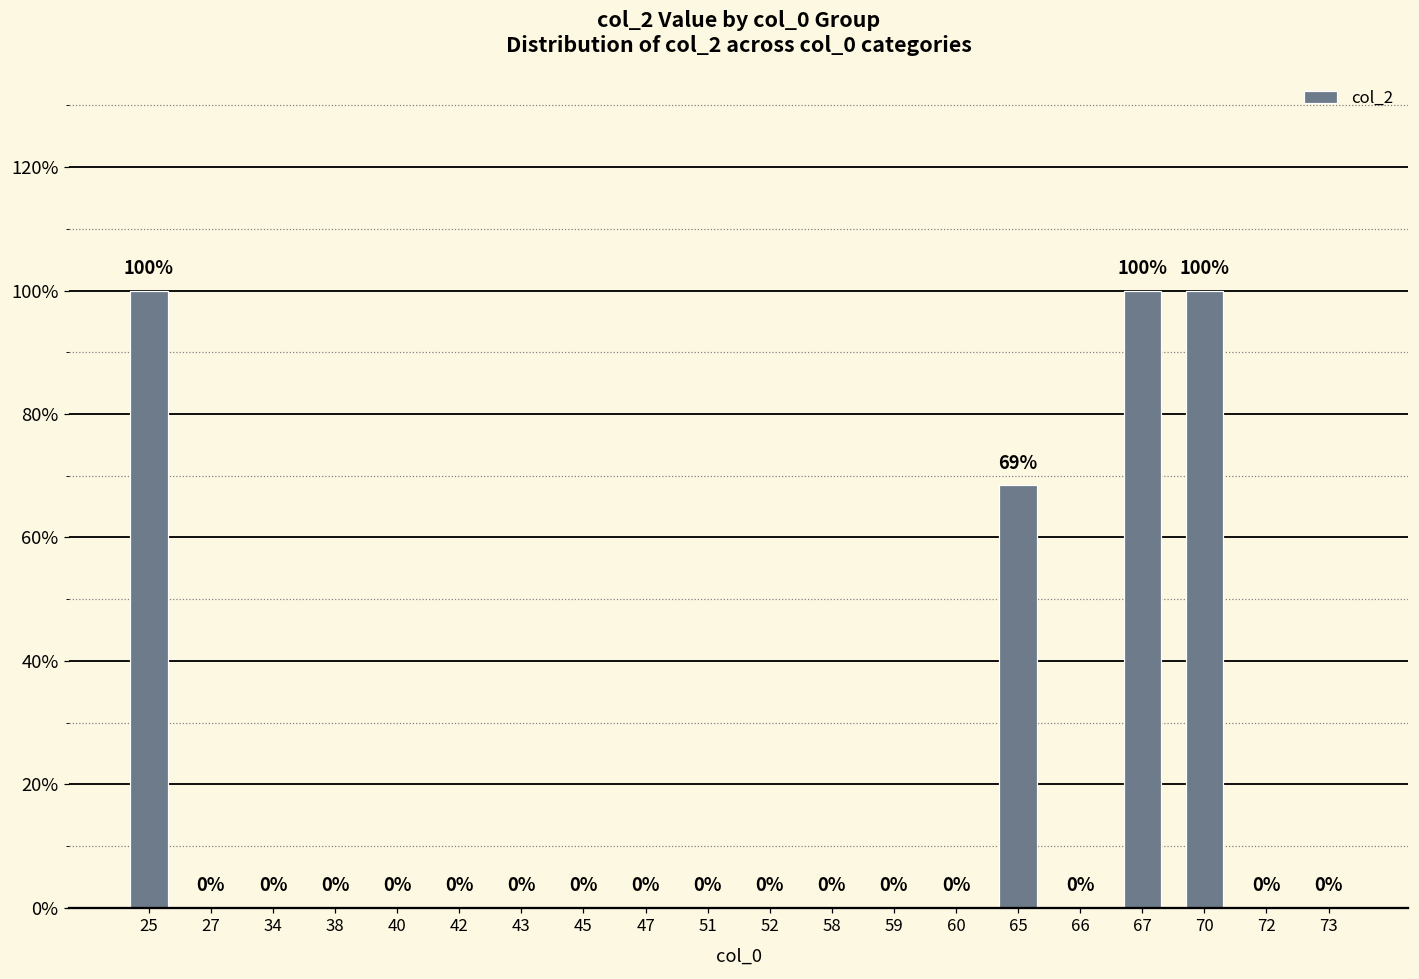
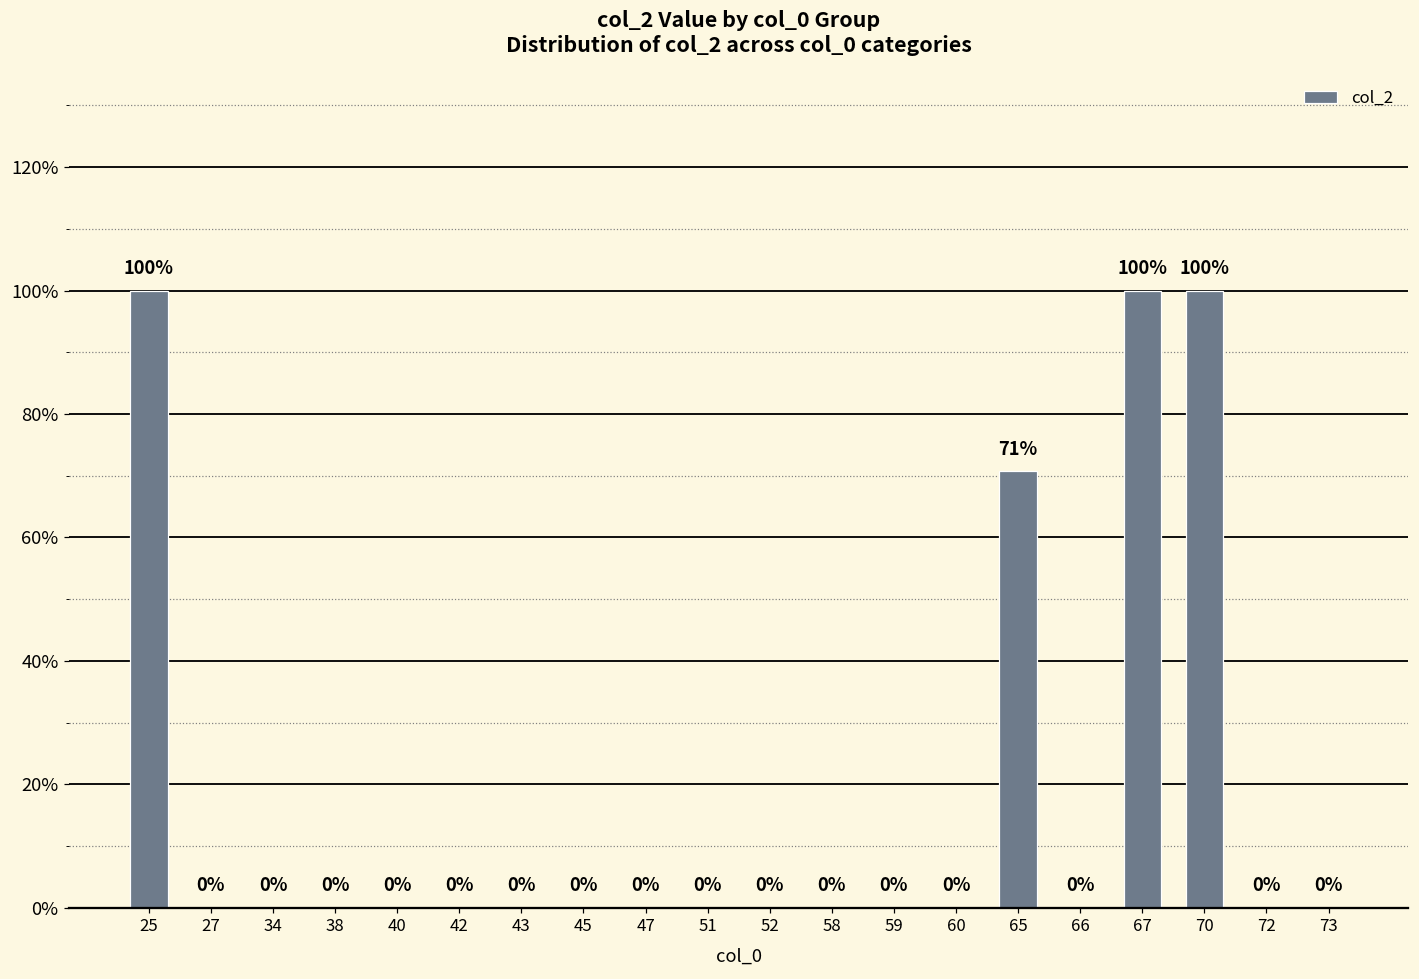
  {
    "25": "100%",
    "27": "0%",
    "34": "0%",
    "38": "0%",
    "40": "0%",
    "42": "0%",
    "43": "0%",
    "45": "0%",
    "47": "0%",
    "51": "0%",
    "52": "0%",
    "58": "0%",
    "59": "0%",
    "60": "0%",
-   "65": "69%",
+   "65": "71%",
    "66": "0%",
    "67": "100%",
    "70": "100%",
    "72": "0%",
    "73": "0%"
  }
